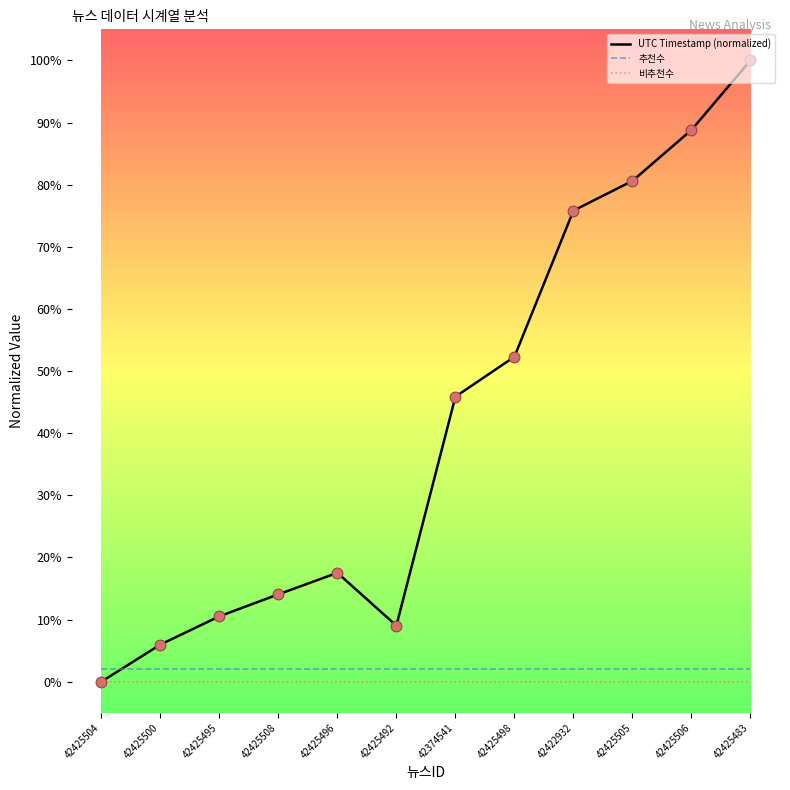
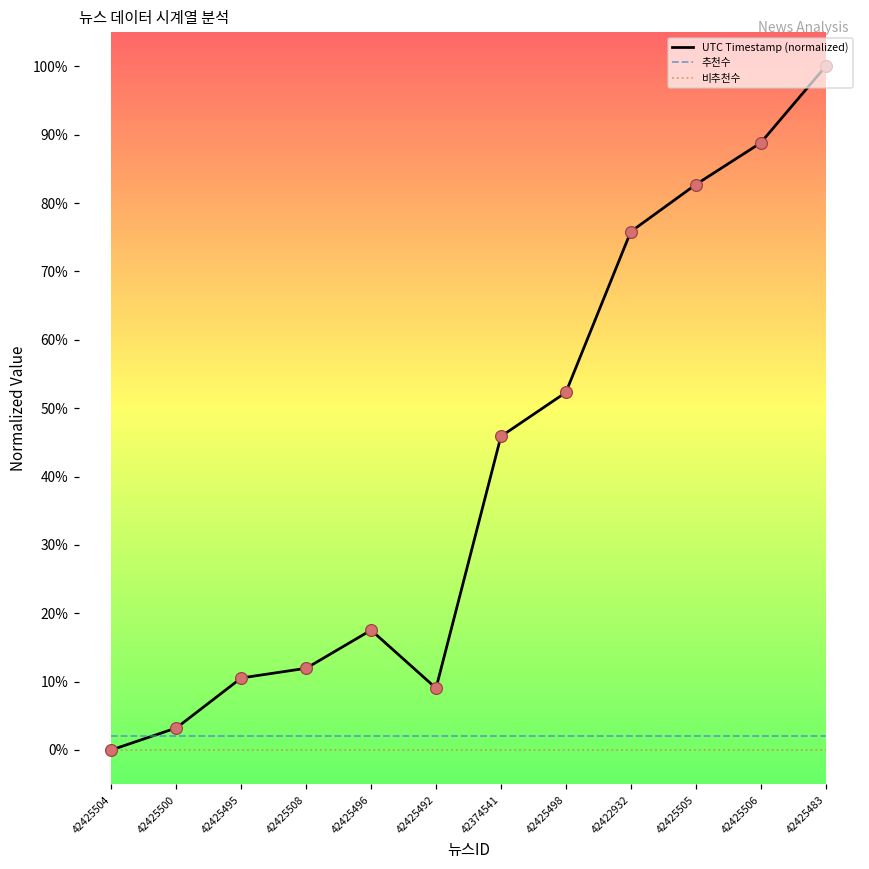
  {
    "UTC Timestamp (normalized)": {
-     "42425500": "6%",
+     "42425500": "3%",
      "42425495": "11%",
-     "42425508": "14%",
+     "42425508": "12%",
      "42425496": "18%",
      "42425492": "9%",
      "42374541": "46%",
      "42425498": "52%",
      "42422932": "76%",
-     "42425505": "81%",
+     "42425505": "83%",
      "42425506": "89%"
    },
    "추천수": {
      "42425504": "2%",
      "42425500": "2%",
      "42425495": "2%",
      "42425508": "2%",
      "42425496": "2%",
      "42425492": "2%",
      "42374541": "2%",
      "42425498": "2%",
      "42422932": "2%",
      "42425505": "2%",
      "42425506": "2%",
      "42425483": "2%"
    },
    "비추천수": {
      "42425500": "0%",
      "42425495": "0%",
      "42425508": "0%",
      "42425496": "0%",
      "42425492": "0%",
      "42374541": "0%",
      "42425498": "0%",
      "42422932": "0%",
      "42425505": "0%",
      "42425506": "0%",
      "42425483": "0%"
    }
  }
